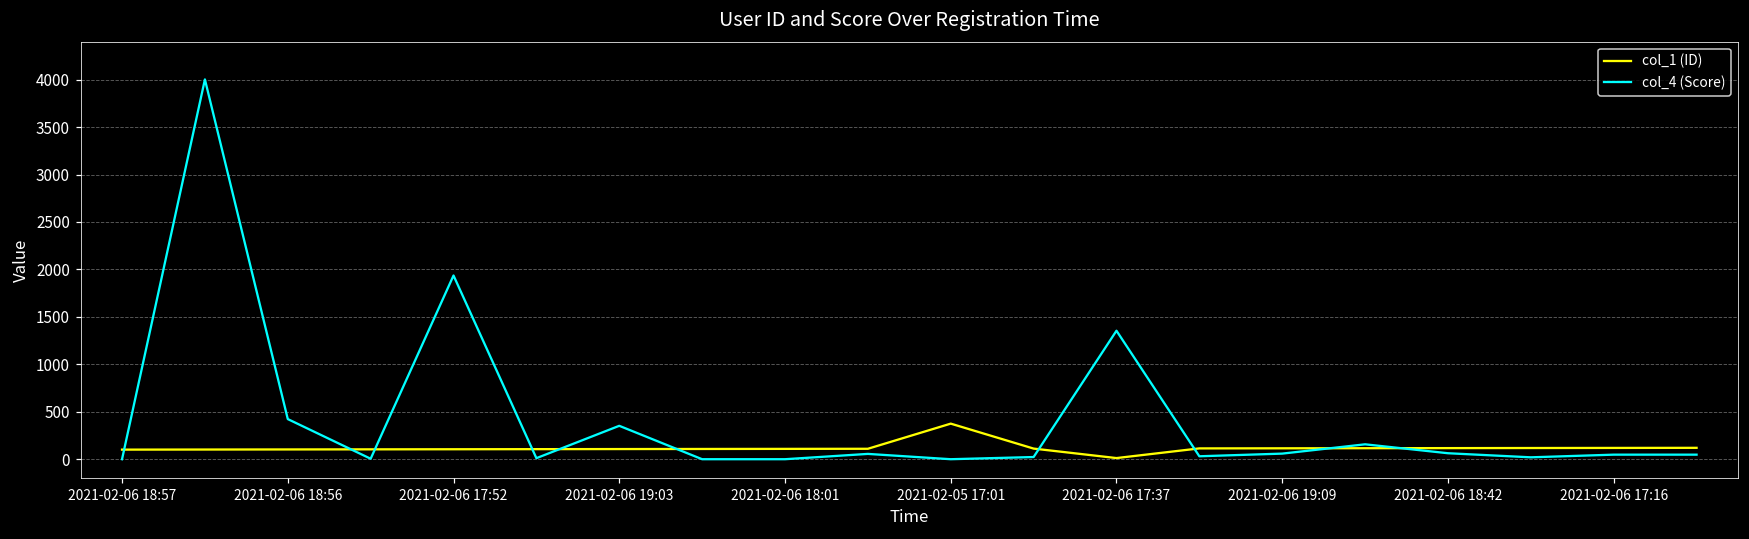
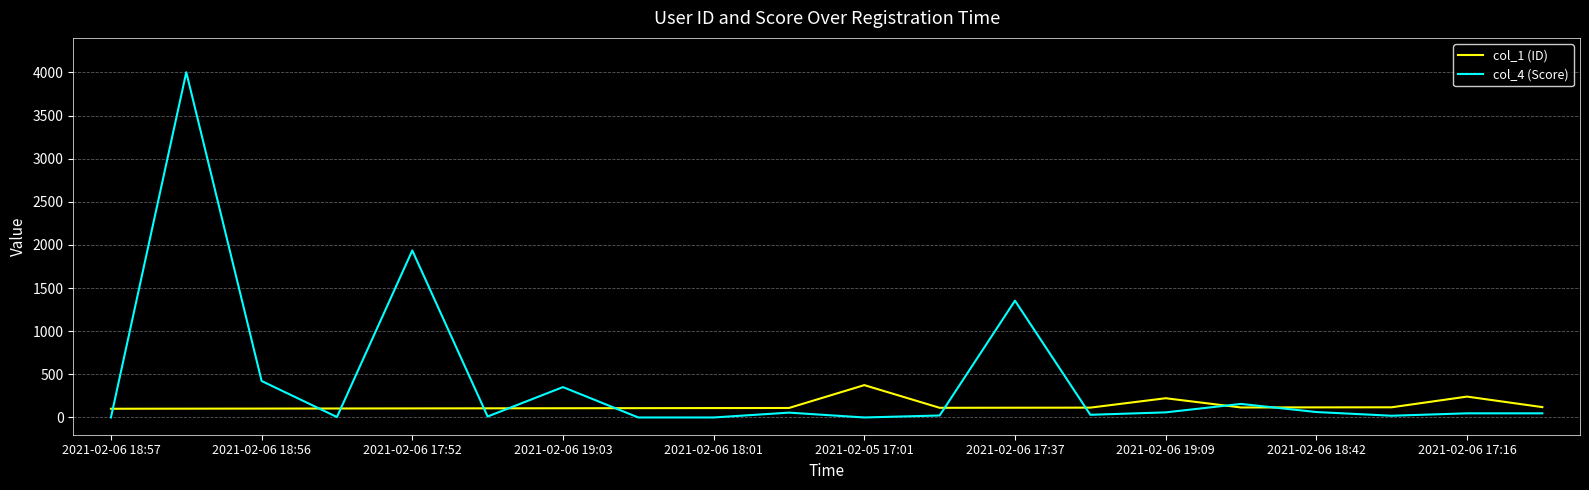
  {
    "col_1 (ID)": {
      "2021-02-06 18:57": 100,
      "2021-02-06 17:52": 100,
      "2021-02-06 19:03": 100,
      "2021-02-05 17:01": 400,
-     "2021-02-06 17:37": 0,
-     "2021-02-06 19:09": 100,
+     "2021-02-06 17:37": 100,
+     "2021-02-06 19:09": 200,
      "2021-02-06 18:42": 100,
-     "2021-02-06 17:16": 100
+     "2021-02-06 17:16": 200
    },
    "col_4 (Score)": {
      "2021-02-06 18:57": 0,
      "2021-02-06 17:52": 1900,
      "2021-02-06 19:03": 400,
      "2021-02-05 17:01": 0,
      "2021-02-06 17:37": 1400,
      "2021-02-06 19:09": 100,
      "2021-02-06 18:42": 100,
      "2021-02-06 17:16": 0
    }
  }
